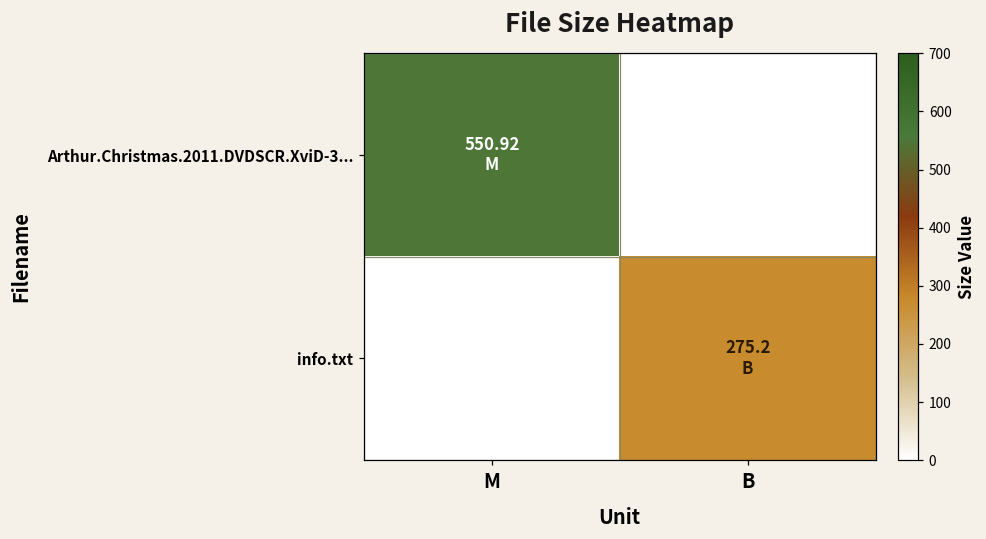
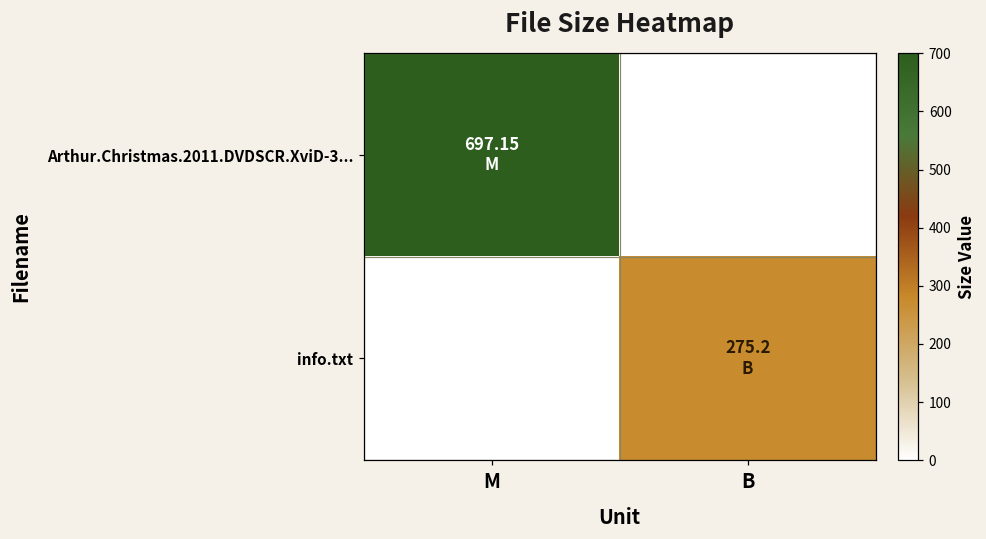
  {
    "Arthur.Christmas.2011.DVDSCR.XviD-3...": {
-     "M": 550.92
+     "M": 697.15
    },
    "info.txt": {
      "B": 275.2
    }
  }
